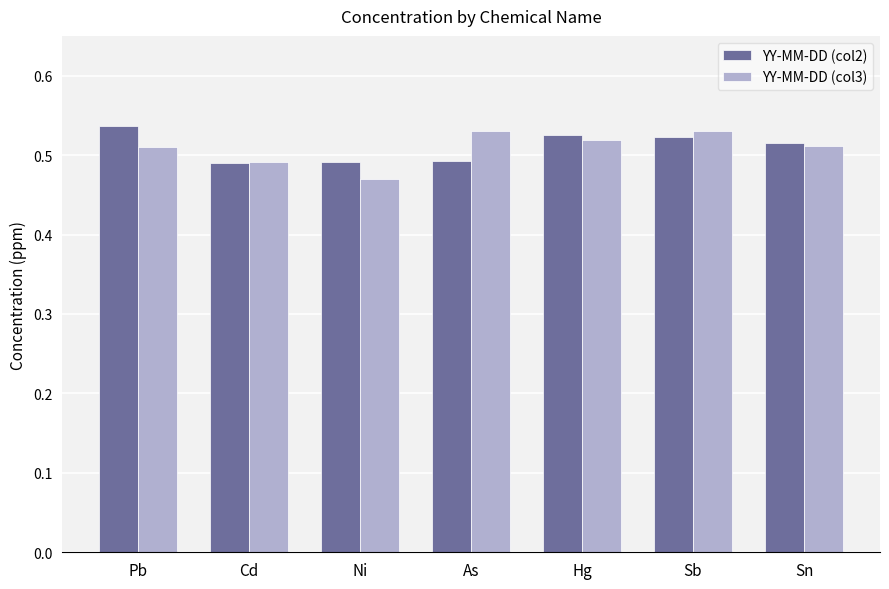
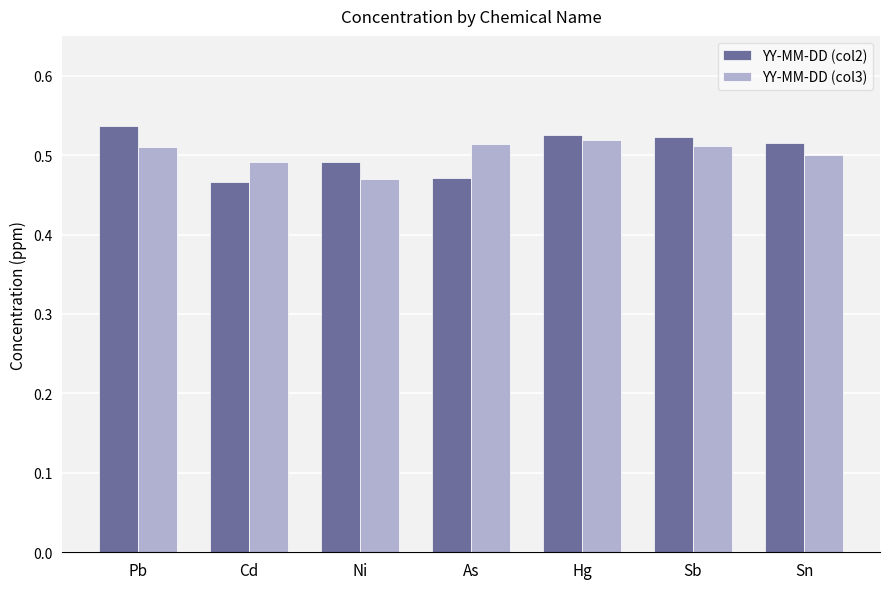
  {
    "YY-MM-DD (col2)": {
      "Pb": 0.54,
-     "Cd": 0.49,
+     "Cd": 0.47,
      "Ni": 0.49,
-     "As": 0.49,
+     "As": 0.47,
      "Hg": 0.53,
      "Sb": 0.52,
      "Sn": 0.52
    },
    "YY-MM-DD (col3)": {
      "Pb": 0.51,
      "Cd": 0.49,
      "Ni": 0.47,
-     "As": 0.53,
+     "As": 0.51,
      "Hg": 0.52,
-     "Sb": 0.53,
-     "Sn": 0.51
+     "Sb": 0.51,
+     "Sn": 0.50
    }
  }
